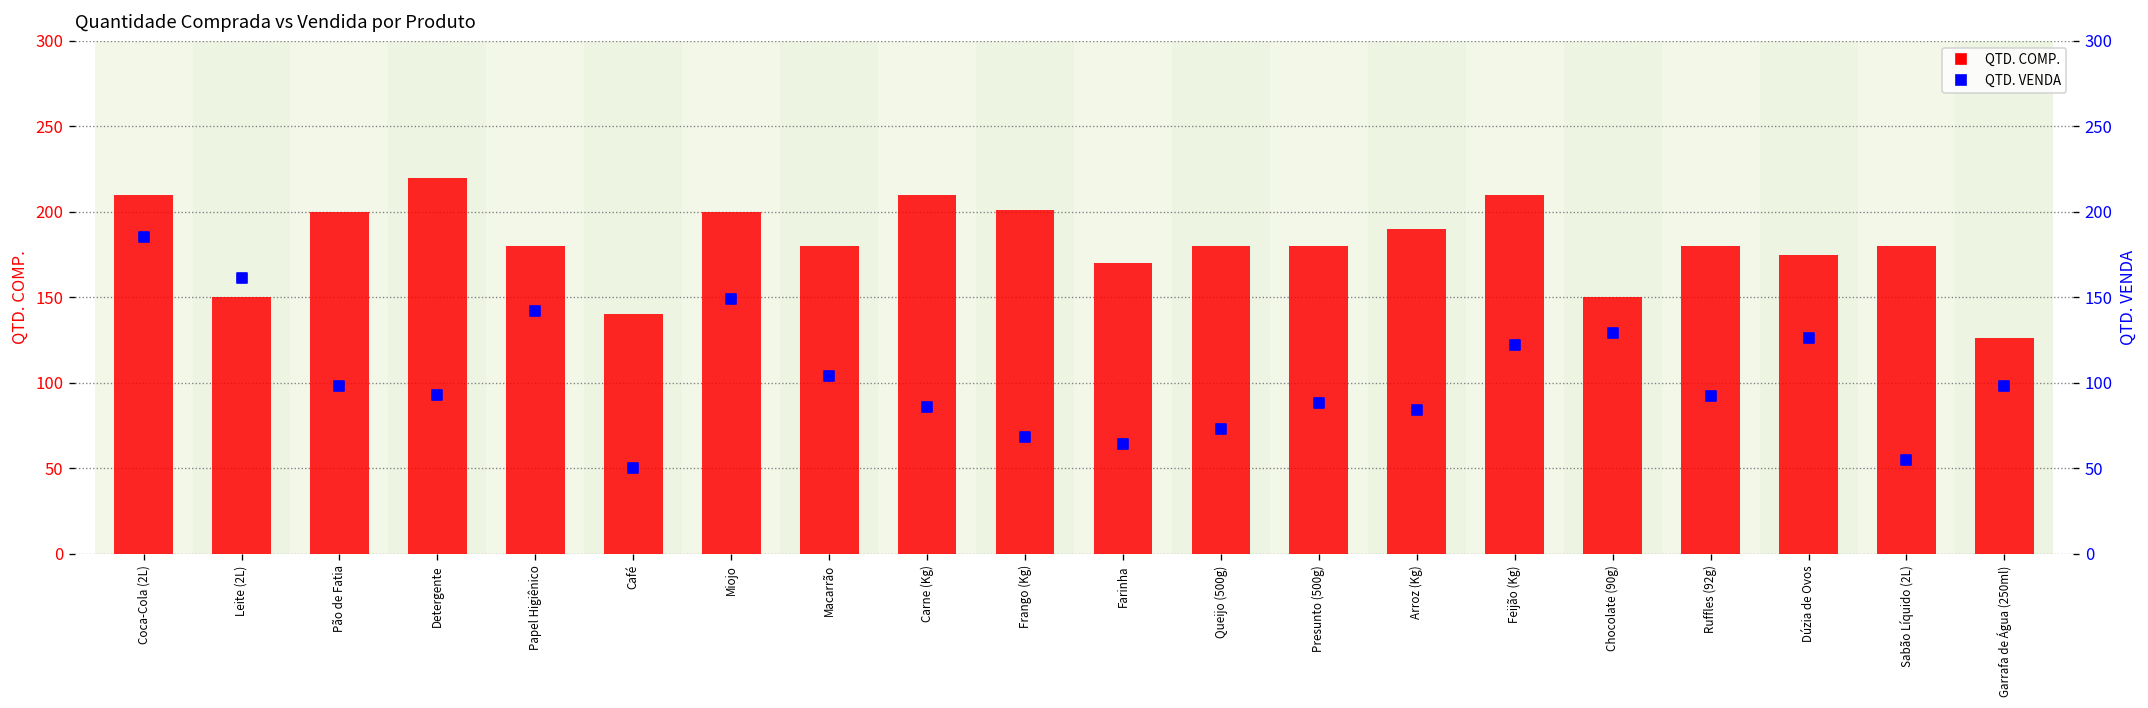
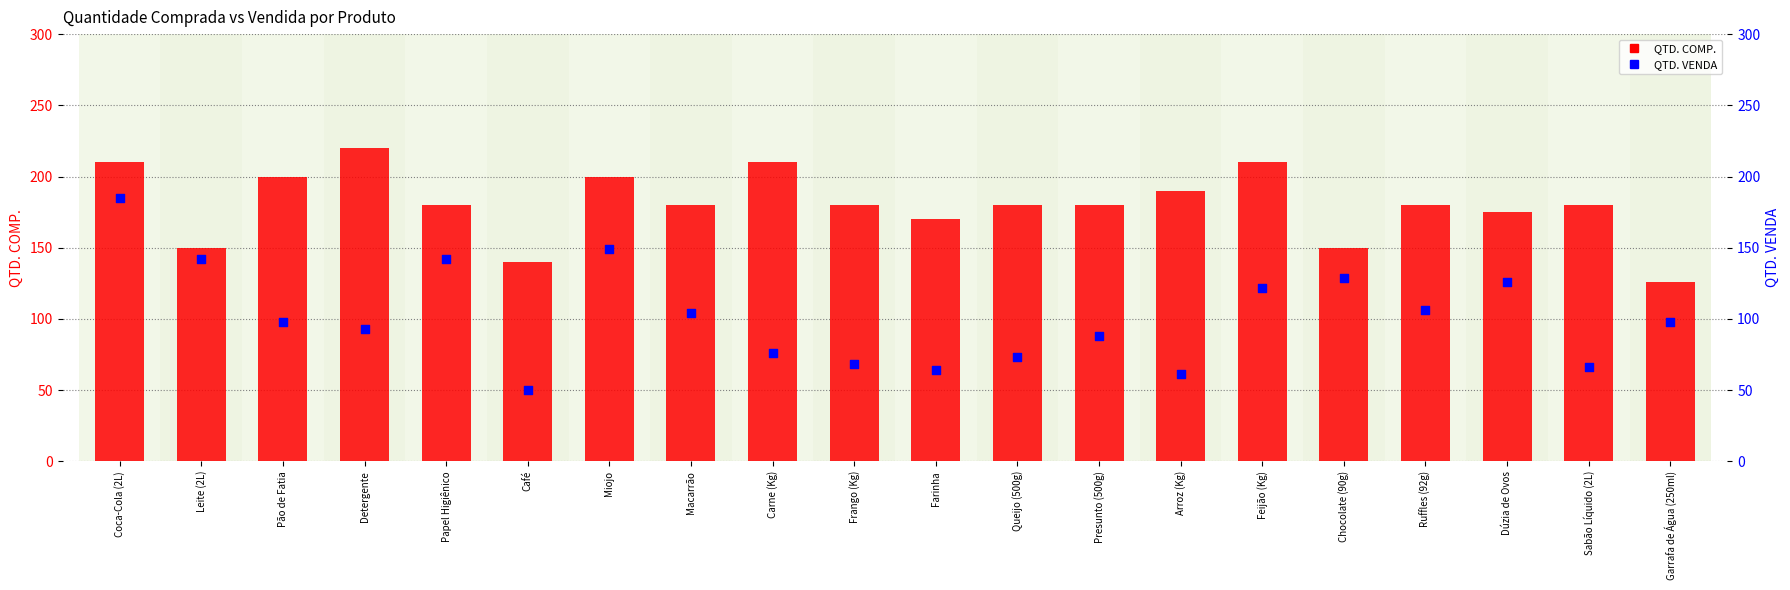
  {
    "QTD. COMP.": {
      "Coca-Cola (2L)": 210,
      "Leite (2L)": 150,
      "Pão de Fatia": 200,
      "Detergente": 220,
      "Papel Higiênico": 180,
      "Café": 140,
      "Miojo": 200,
      "Macarrão": 180,
      "Carne (Kg)": 210,
-     "Frango (Kg)": 201,
+     "Frango (Kg)": 180,
      "Farinha": 170,
      "Queijo (500g)": 180,
      "Presunto (500g)": 180,
      "Arroz (Kg)": 190,
      "Feijão (Kg)": 210,
      "Chocolate (90g)": 150,
      "Ruffles (92g)": 180,
      "Dúzia de Ovos": 175,
      "Sabão Líquido (2L)": 180,
      "Garrafa de Água (250ml)": 126
    },
    "QTD. VENDA": {
-     "Leite (2L)": 161,
-     "Carne (Kg)": 86,
-     "Arroz (Kg)": 84,
-     "Ruffles (92g)": 92,
-     "Sabão Líquido (2L)": 55
+     "Leite (2L)": 142,
+     "Carne (Kg)": 76,
+     "Arroz (Kg)": 61,
+     "Ruffles (92g)": 106,
+     "Sabão Líquido (2L)": 66
    }
  }
